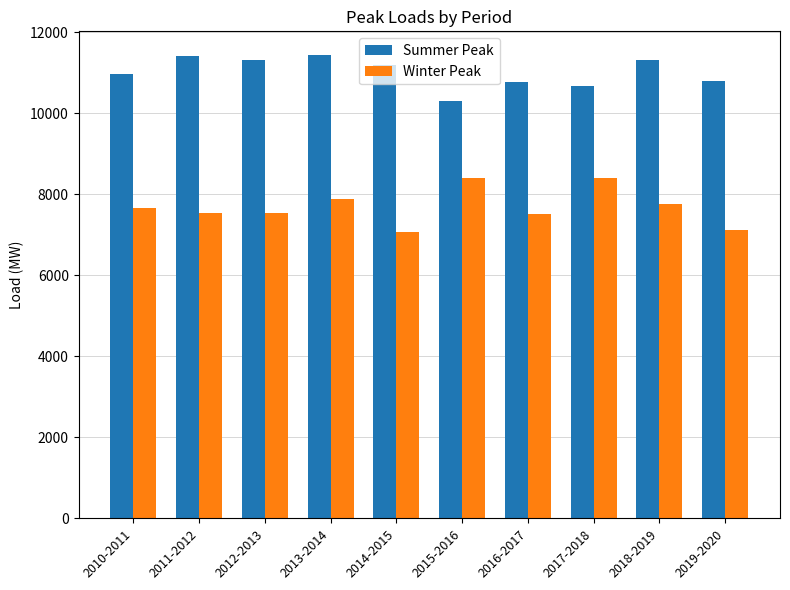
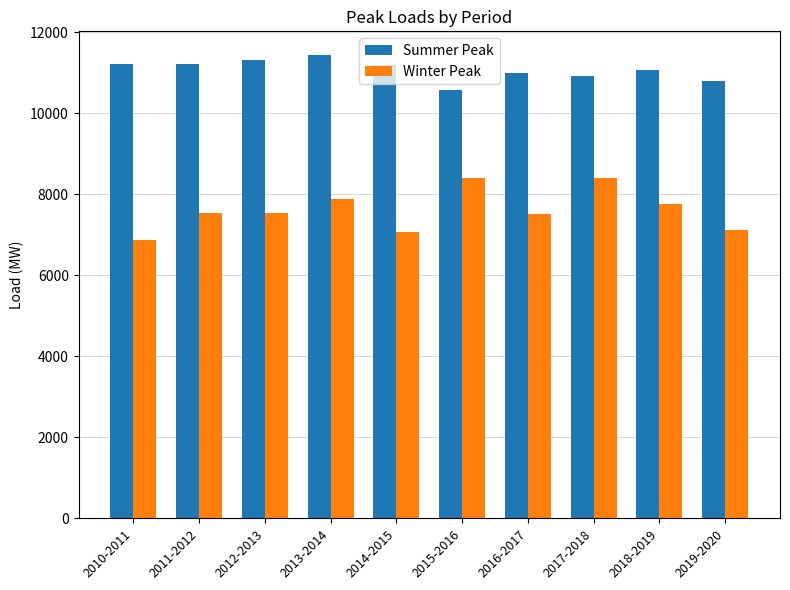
  {
    "Summer Peak": {
-     "2010-2011": 11000,
-     "2011-2012": 11400,
+     "2010-2011": 11200,
+     "2011-2012": 11200,
      "2012-2013": 11300,
      "2013-2014": 11500,
-     "2015-2016": 10300,
-     "2016-2017": 10800,
-     "2017-2018": 10700,
-     "2018-2019": 11300,
+     "2015-2016": 10600,
+     "2016-2017": 11000,
+     "2017-2018": 10900,
+     "2018-2019": 11100,
      "2019-2020": 10800
    },
    "Winter Peak": {
-     "2010-2011": 7700,
+     "2010-2011": 6900,
      "2011-2012": 7500,
      "2012-2013": 7500,
      "2013-2014": 7900,
      "2014-2015": 7100,
      "2015-2016": 8400,
      "2016-2017": 7500,
      "2017-2018": 8400,
      "2018-2019": 7800,
      "2019-2020": 7100
    }
  }
